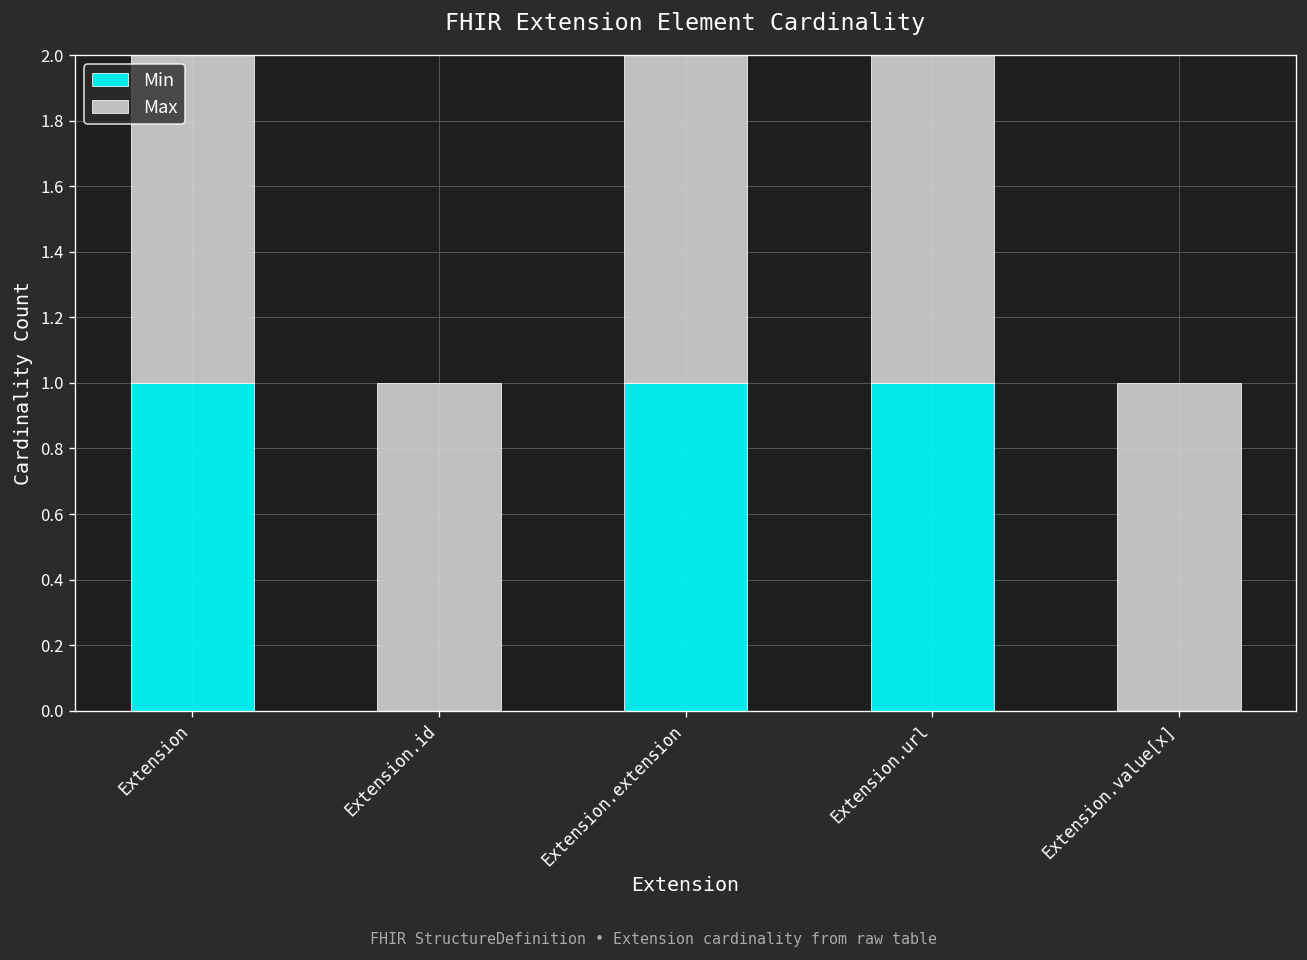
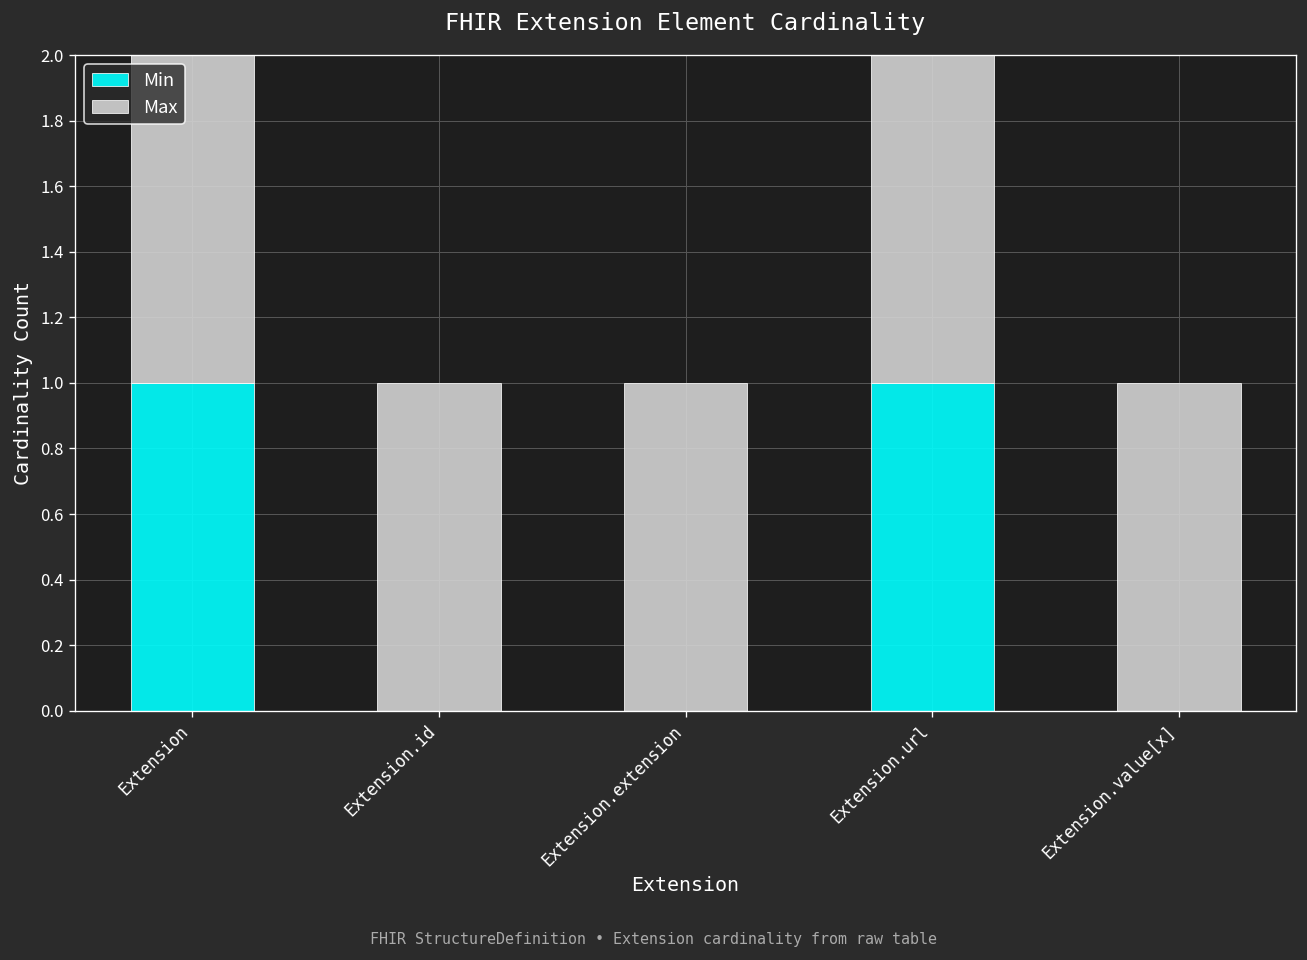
  {
    "Min": {
      "Extension": 1,
      "Extension.id": 0,
-     "Extension.extension": 1,
+     "Extension.extension": 0,
      "Extension.url": 1,
      "Extension.value[x]": 0
    }
  }
